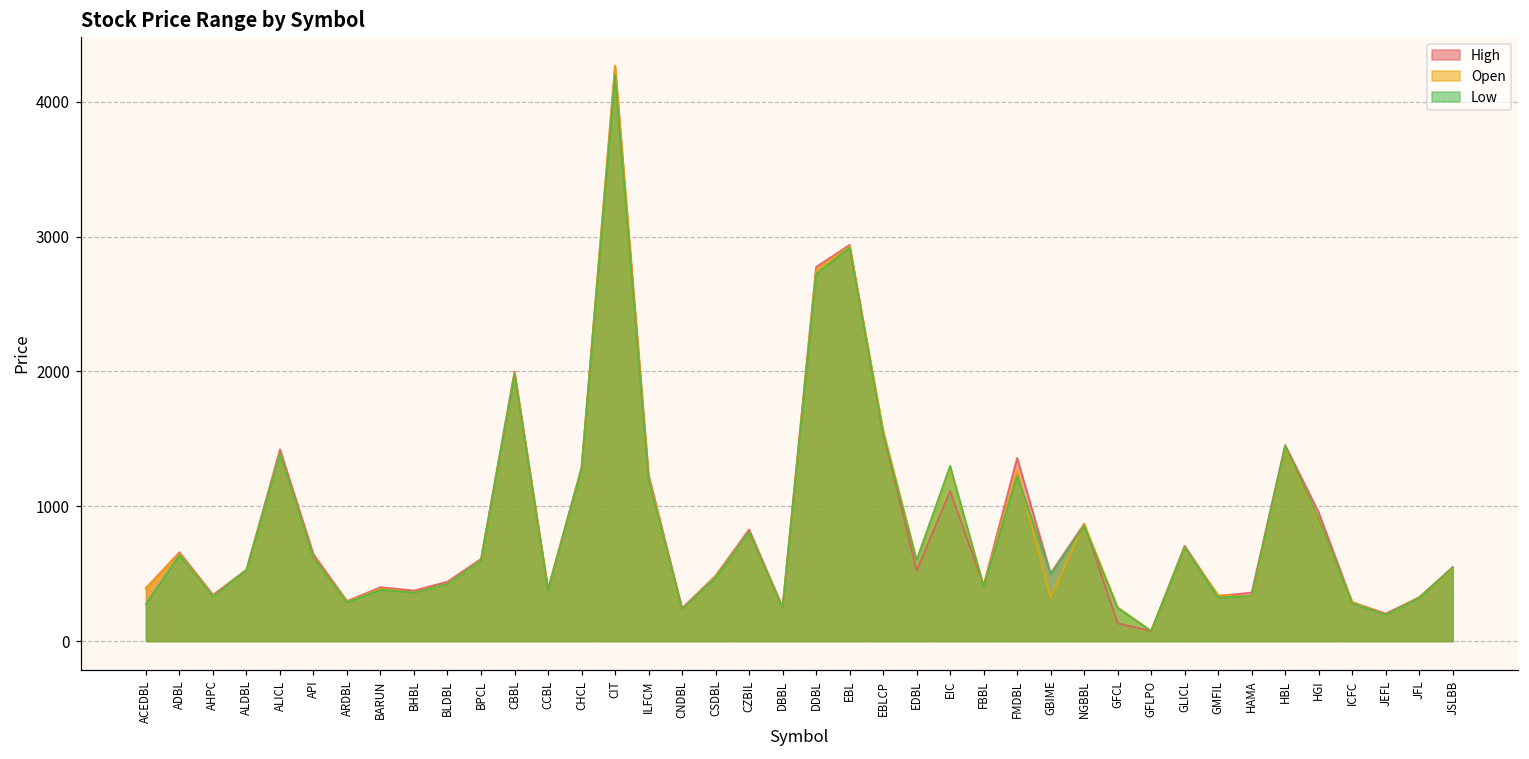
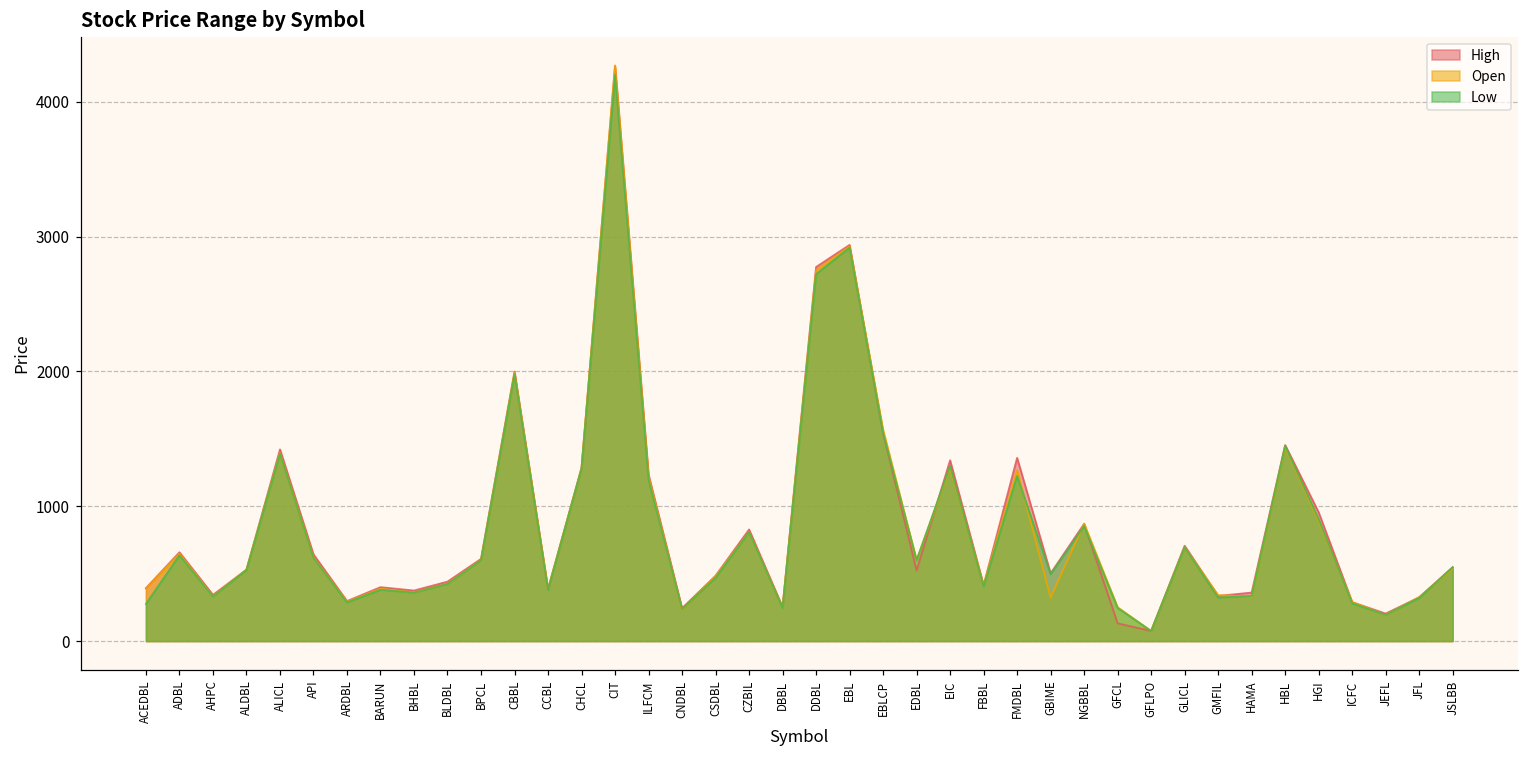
  {
    "High": {
      "ALICL": 1420,
      "API": 640,
      "DDBL": 2780,
      "EDBL": 520,
-     "EIC": 1110,
+     "EIC": 1340,
      "FMDBL": 1360,
      "GFCL": 130,
      "HAMA": 360,
      "HGI": 960
    },
    "Open": {
      "DDBL": 2750,
      "EBLCP": 1570,
      "FMDBL": 1270,
      "GBIME": 320
    },
    "Low": {
      "ACEDBL": 280,
      "CIT": 4200,
      "ILFCM": 1200,
      "DDBL": 2720,
      "FMDBL": 1230
    }
  }
